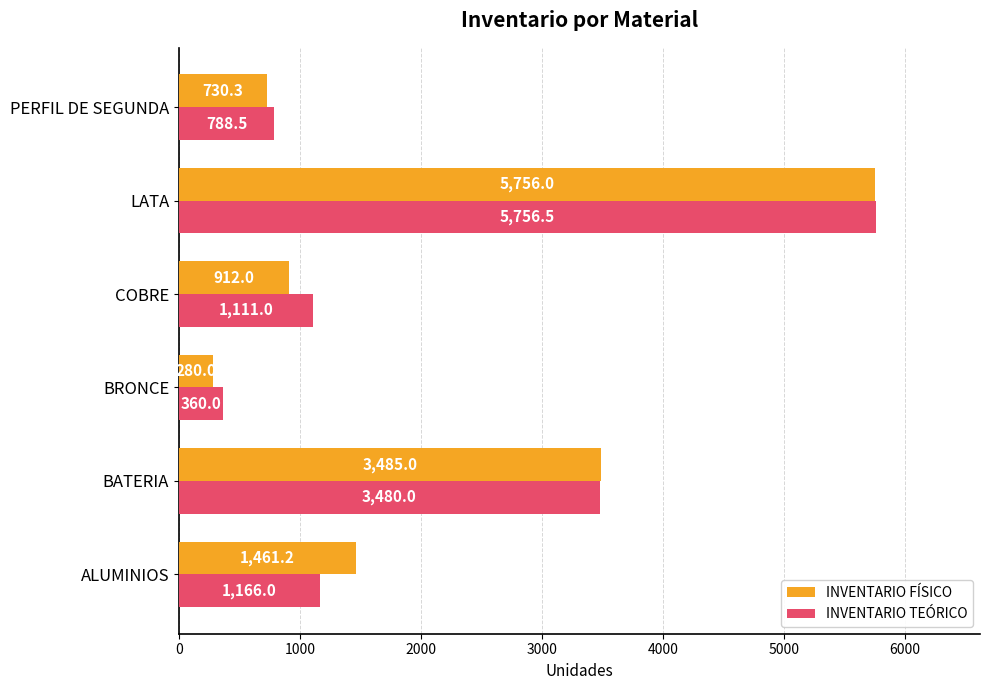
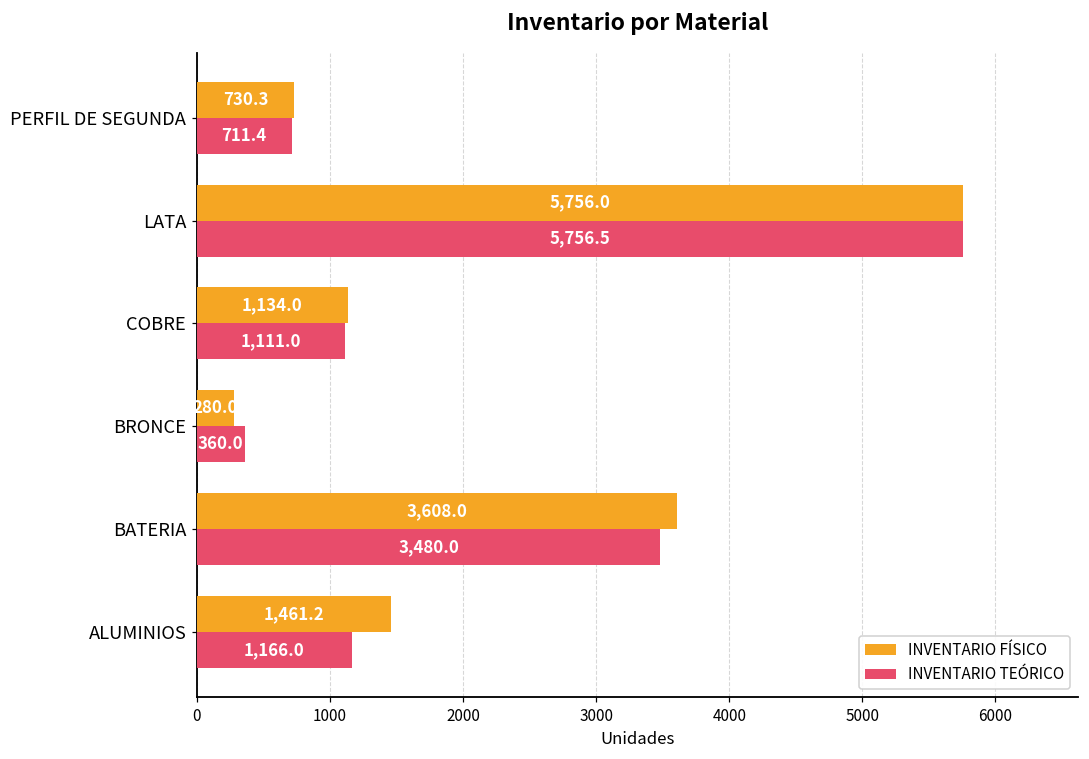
  {
    "INVENTARIO FÍSICO": {
      "PERFIL DE SEGUNDA": "730.3",
      "LATA": "5,756.0",
-     "COBRE": "912.0",
+     "COBRE": "1,134.0",
      "BRONCE": "280.0",
-     "BATERIA": "3,485.0",
+     "BATERIA": "3,608.0",
      "ALUMINIOS": "1,461.2"
    },
    "INVENTARIO TEÓRICO": {
-     "PERFIL DE SEGUNDA": "788.5",
+     "PERFIL DE SEGUNDA": "711.4",
      "LATA": "5,756.5",
      "COBRE": "1,111.0",
      "BRONCE": "360.0",
      "BATERIA": "3,480.0",
      "ALUMINIOS": "1,166.0"
    }
  }
